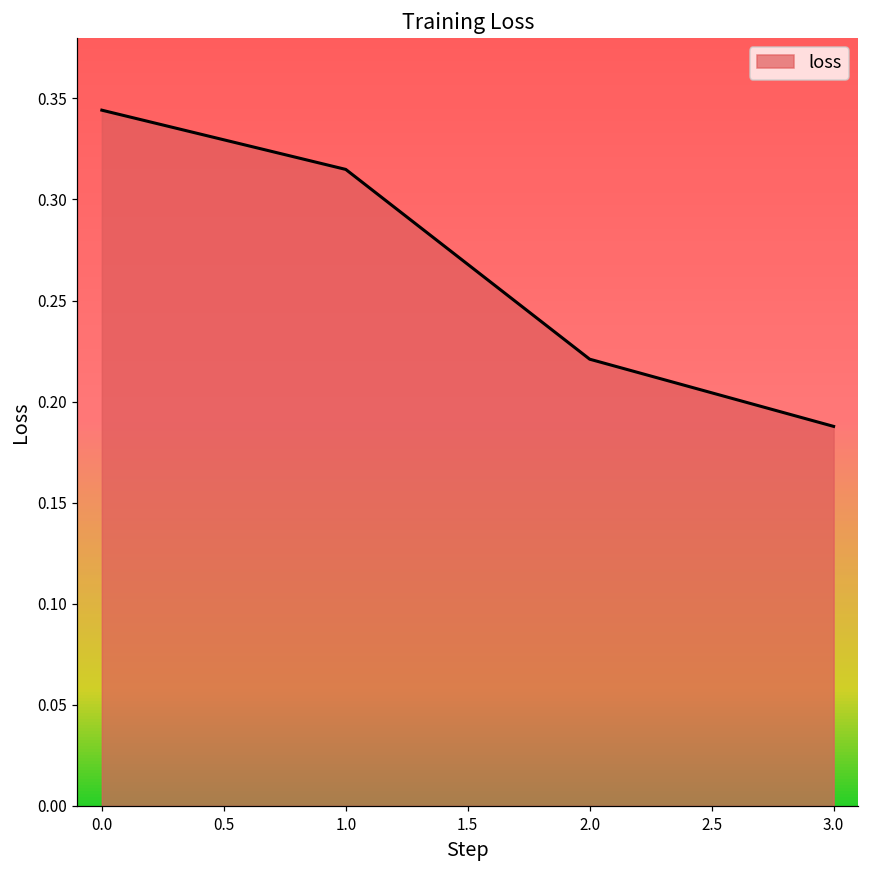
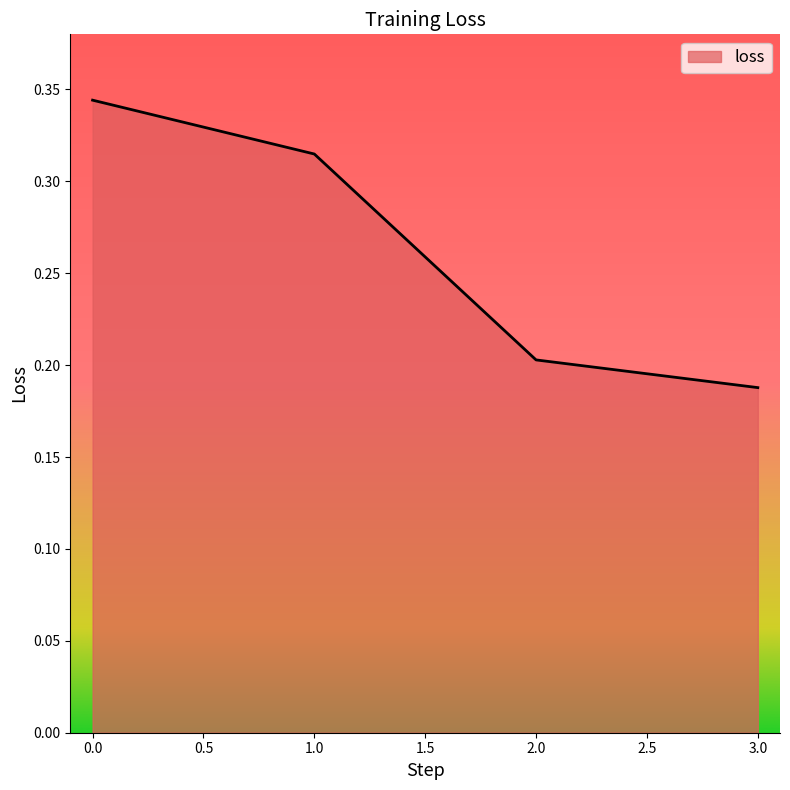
  {
    "0.0": 0.344,
    "1.0": 0.315,
-   "2.0": 0.221,
+   "2.0": 0.203,
    "3.0": 0.188
  }
